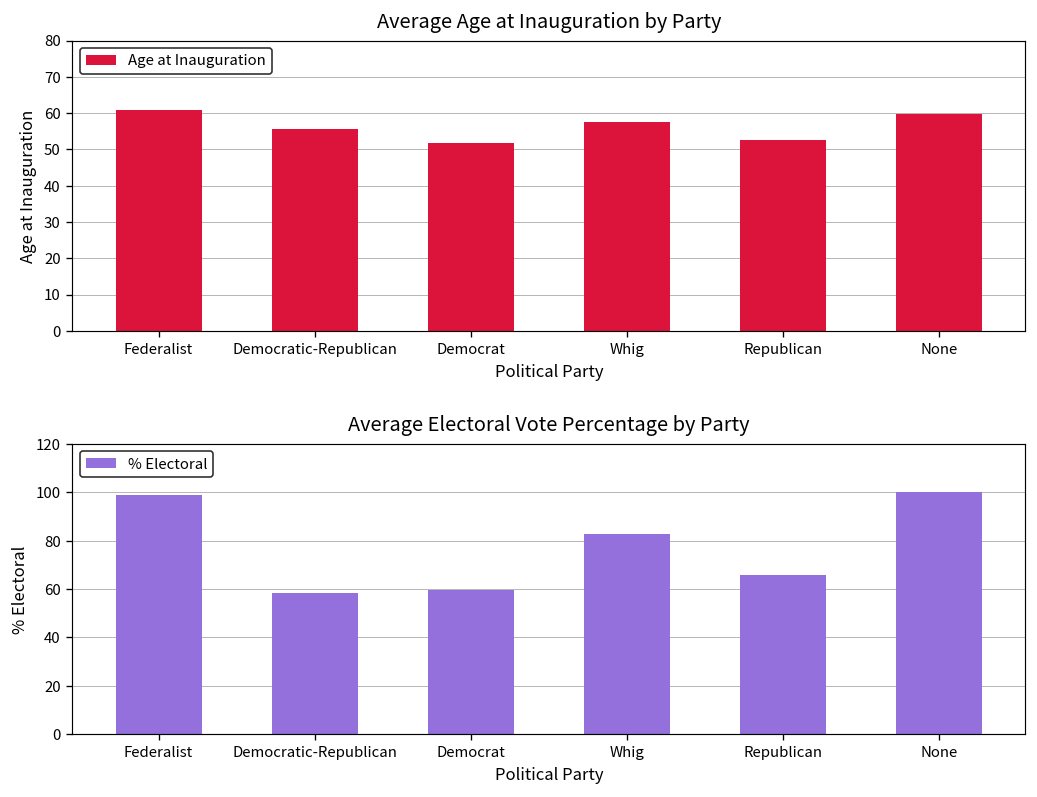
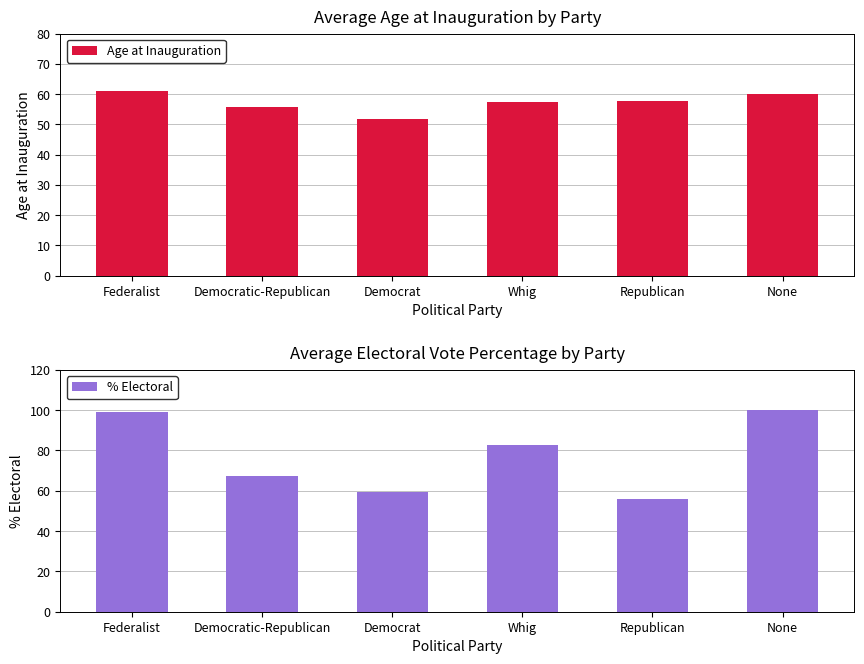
  {
    "Average Age at Inauguration by Party": {
      "Federalist": 61,
      "Democratic-Republican": 56,
      "Democrat": 52,
      "Whig": 58,
-     "Republican": 53,
+     "Republican": 58,
      "None": 60
    },
    "Average Electoral Vote Percentage by Party": {
      "Federalist": 99,
-     "Democratic-Republican": 59,
+     "Democratic-Republican": 67,
      "Democrat": 59,
      "Whig": 83,
-     "Republican": 66,
+     "Republican": 56,
      "None": 100
    }
  }
